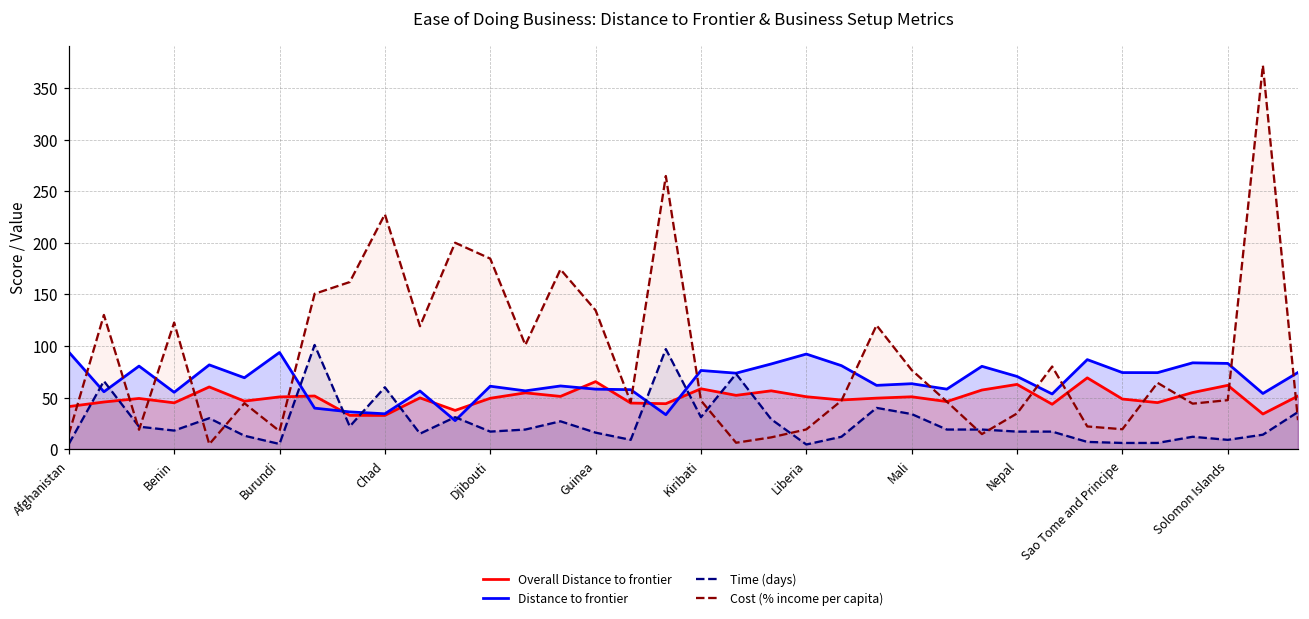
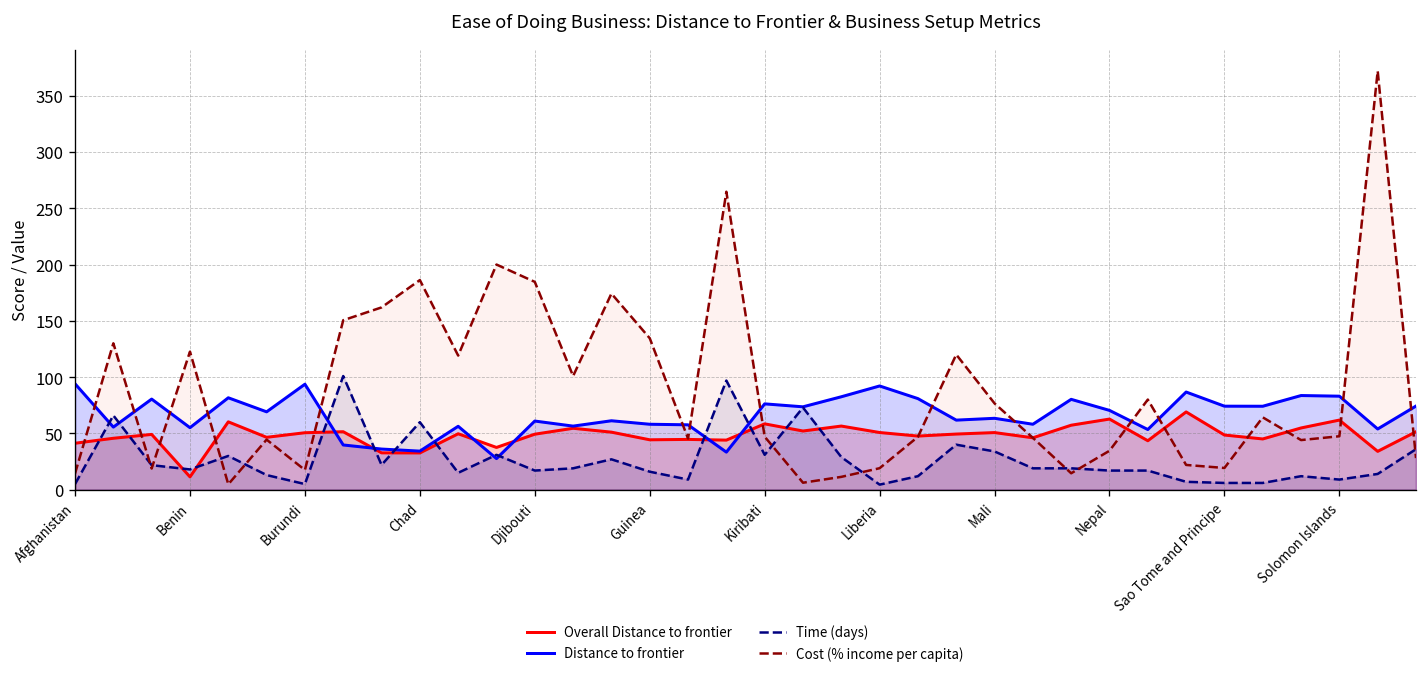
  {
    "Overall Distance to frontier": {
      "Afghanistan": 40,
-     "Benin": 40,
+     "Benin": 10,
      "Burundi": 50,
      "Djibouti": 50,
-     "Guinea": 70,
+     "Guinea": 40,
      "Kiribati": 60,
      "Liberia": 50,
      "Mali": 50,
      "Nepal": 60,
      "Sao Tome and Principe": 50,
      "Solomon Islands": 60
    },
    "Distance to frontier": {
      "Afghanistan": 90,
      "Benin": 60,
      "Burundi": 90,
      "Djibouti": 60,
      "Guinea": 60,
      "Kiribati": 80,
      "Liberia": 90,
      "Mali": 60,
      "Nepal": 70,
      "Sao Tome and Principe": 70,
      "Solomon Islands": 80
    },
    "Time (days)": {
      "Afghanistan": 10,
      "Benin": 20,
      "Burundi": 10,
      "Chad": 60,
      "Djibouti": 20,
      "Guinea": 20,
      "Kiribati": 30,
      "Liberia": 0,
      "Mali": 30,
      "Nepal": 20,
      "Sao Tome and Principe": 10,
      "Solomon Islands": 10
    },
    "Cost (% income per capita)": {
      "Afghanistan": 10,
      "Benin": 120,
      "Burundi": 20,
-     "Chad": 230,
+     "Chad": 190,
      "Djibouti": 180,
      "Guinea": 130,
      "Kiribati": 50,
      "Liberia": 20,
      "Mali": 80,
      "Nepal": 30,
      "Sao Tome and Principe": 20,
      "Solomon Islands": 50
    }
  }
